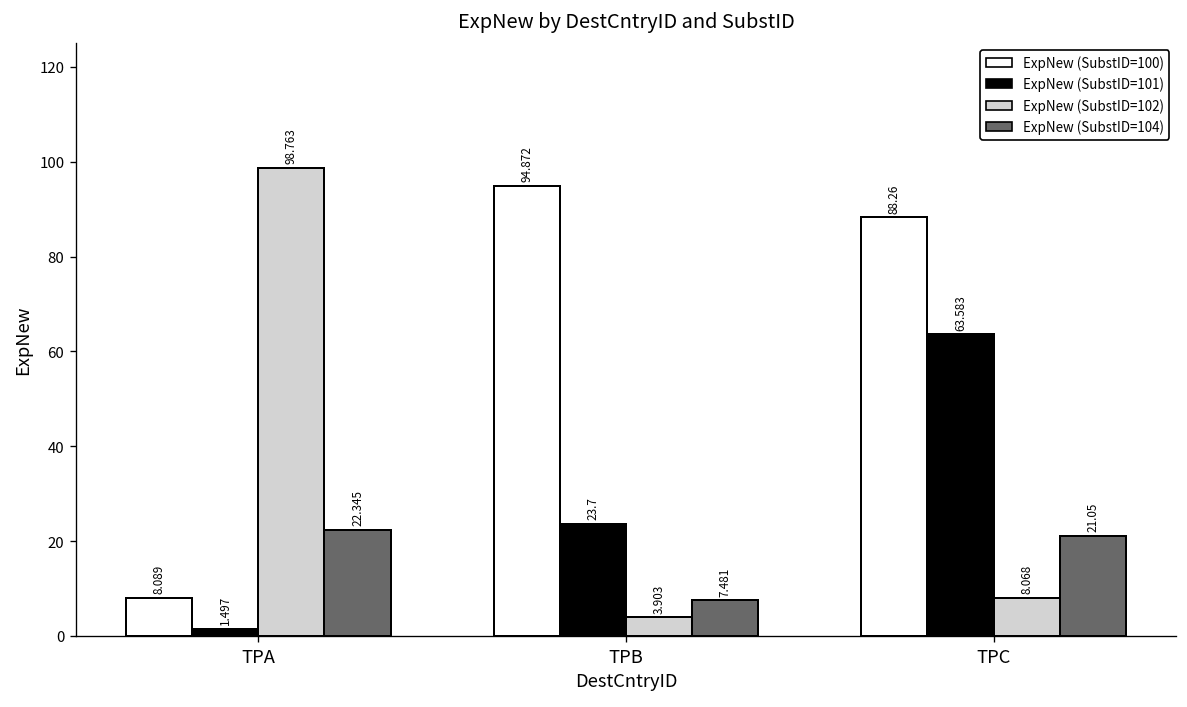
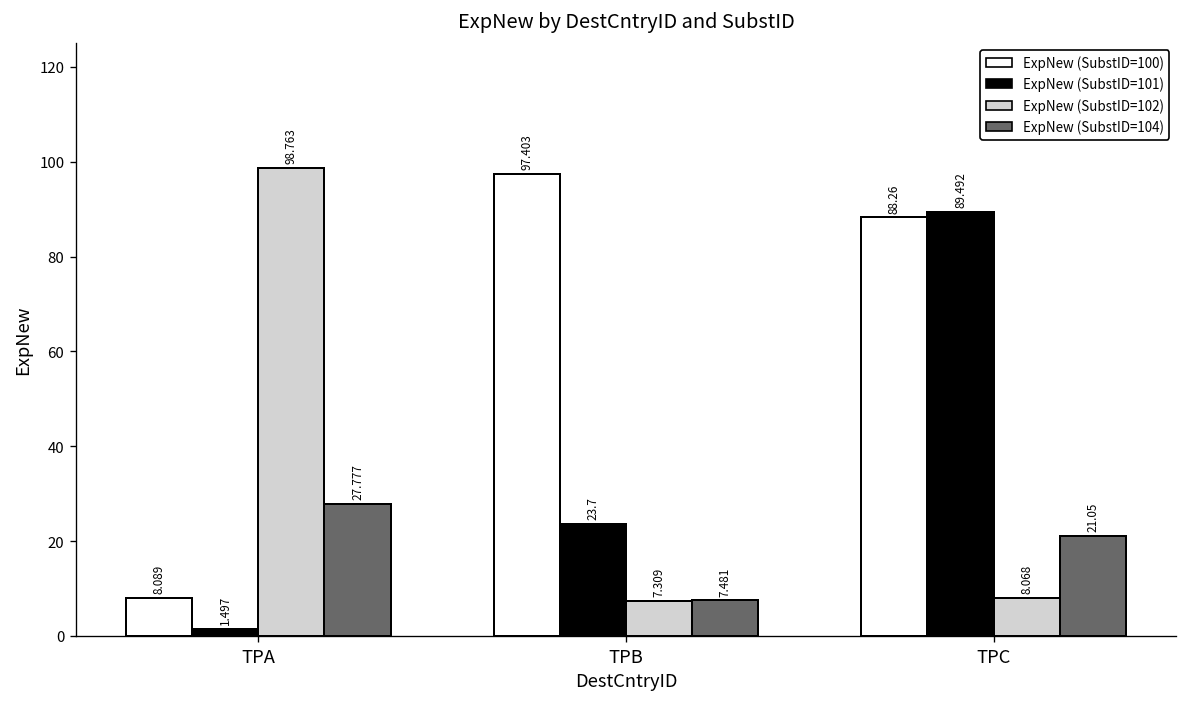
  {
    "ExpNew (SubstID=100)": {
      "TPA": 8.089,
-     "TPB": 94.872,
+     "TPB": 97.403,
      "TPC": 88.26
    },
    "ExpNew (SubstID=101)": {
      "TPA": 1.497,
      "TPB": 23.7,
-     "TPC": 63.583
+     "TPC": 89.492
    },
    "ExpNew (SubstID=102)": {
      "TPA": 98.763,
-     "TPB": 3.903,
+     "TPB": 7.309,
      "TPC": 8.068
    },
    "ExpNew (SubstID=104)": {
-     "TPA": 22.345,
+     "TPA": 27.777,
      "TPB": 7.481,
      "TPC": 21.05
    }
  }
